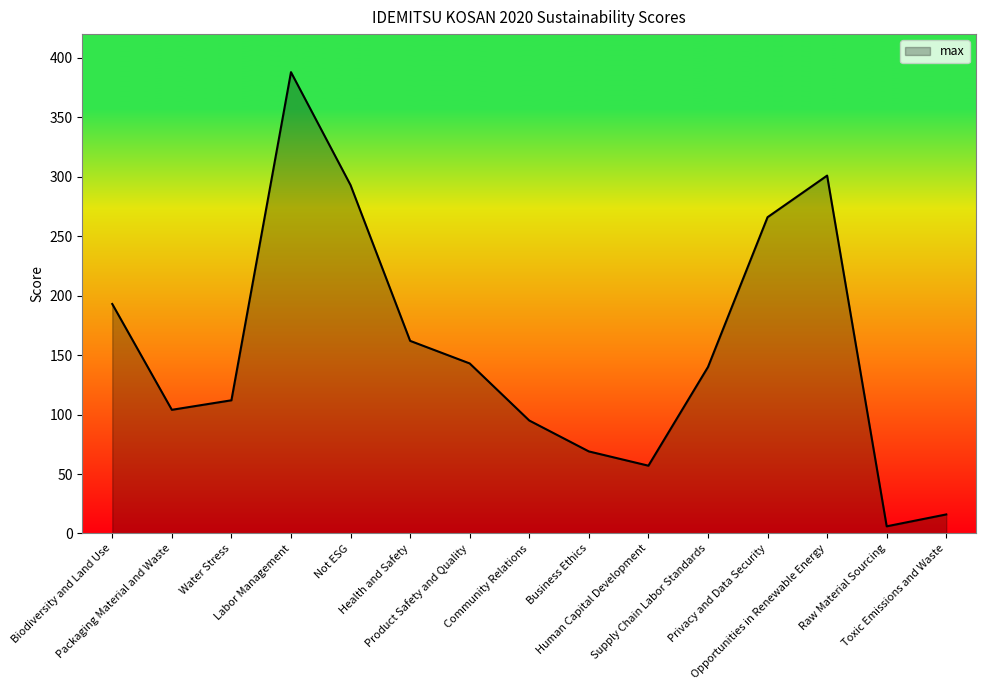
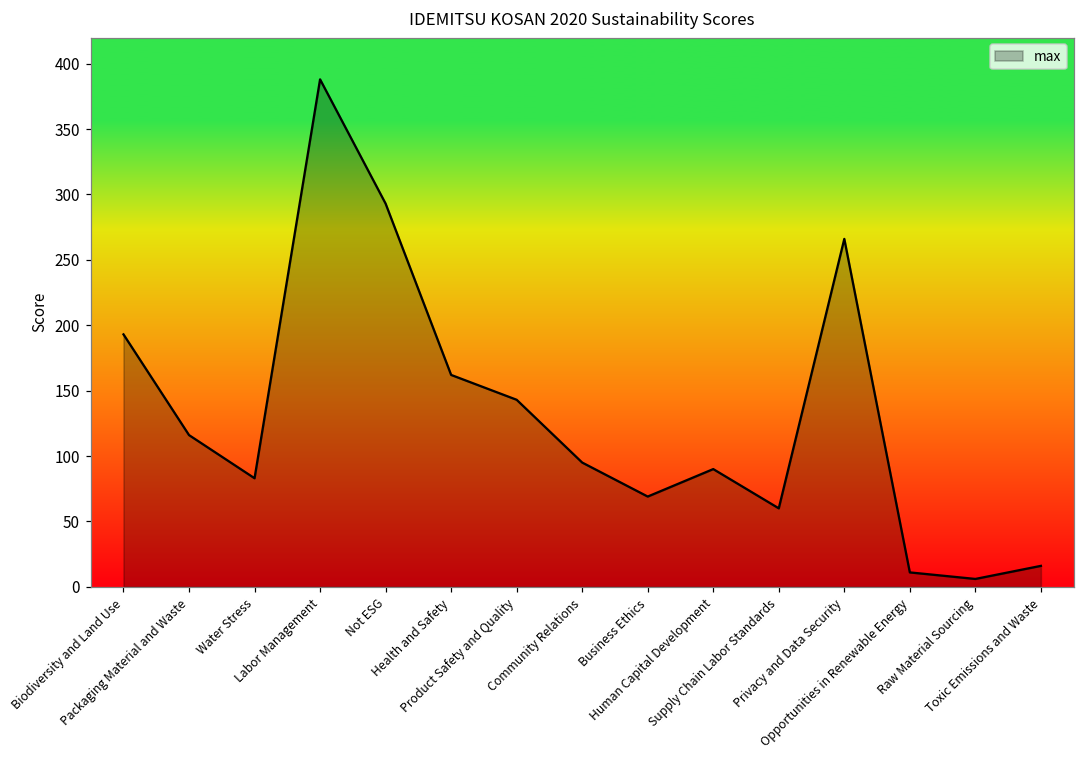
  {
    "Biodiversity and Land Use": 193,
-   "Packaging Material and Waste": 104,
-   "Water Stress": 112,
+   "Packaging Material and Waste": 116,
+   "Water Stress": 83,
    "Labor Management": 388,
    "Not ESG": 293,
    "Health and Safety": 162,
    "Product Safety and Quality": 143,
    "Community Relations": 95,
    "Business Ethics": 69,
-   "Human Capital Development": 57,
-   "Supply Chain Labor Standards": 140,
+   "Human Capital Development": 90,
+   "Supply Chain Labor Standards": 60,
    "Privacy and Data Security": 266,
-   "Opportunities in Renewable Energy": 301,
+   "Opportunities in Renewable Energy": 11,
    "Raw Material Sourcing": 6,
    "Toxic Emissions and Waste": 16
  }
